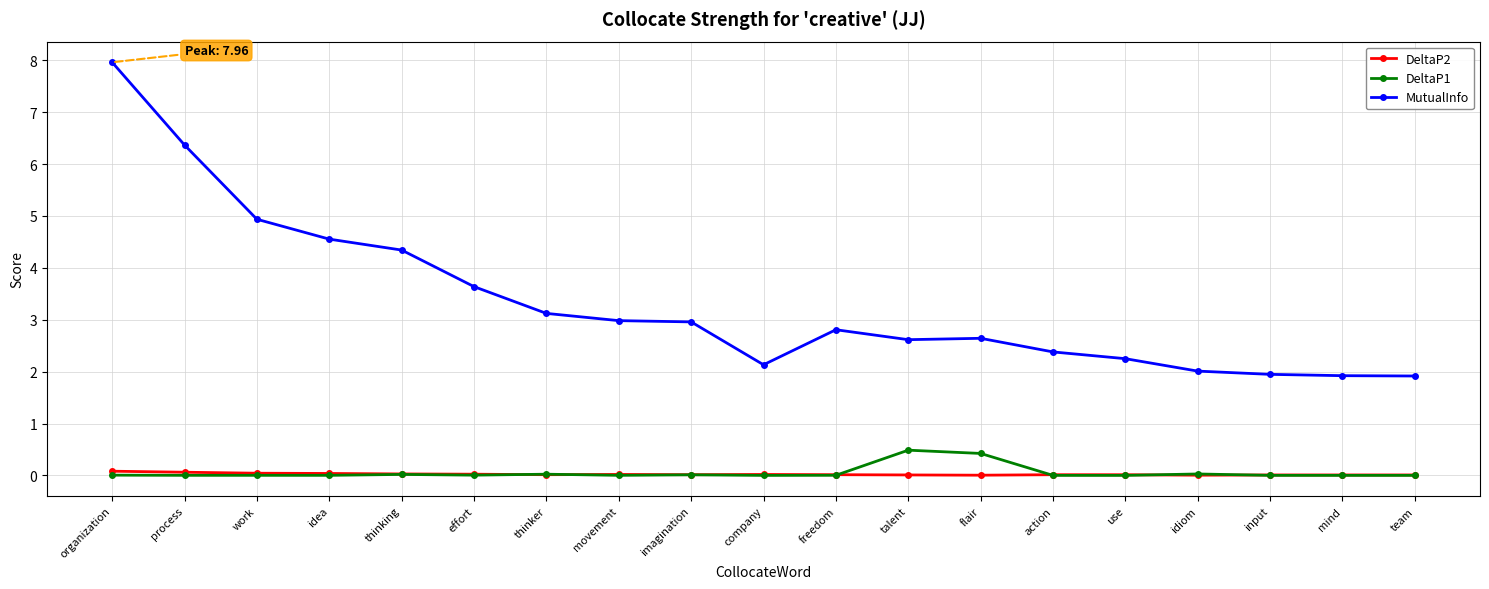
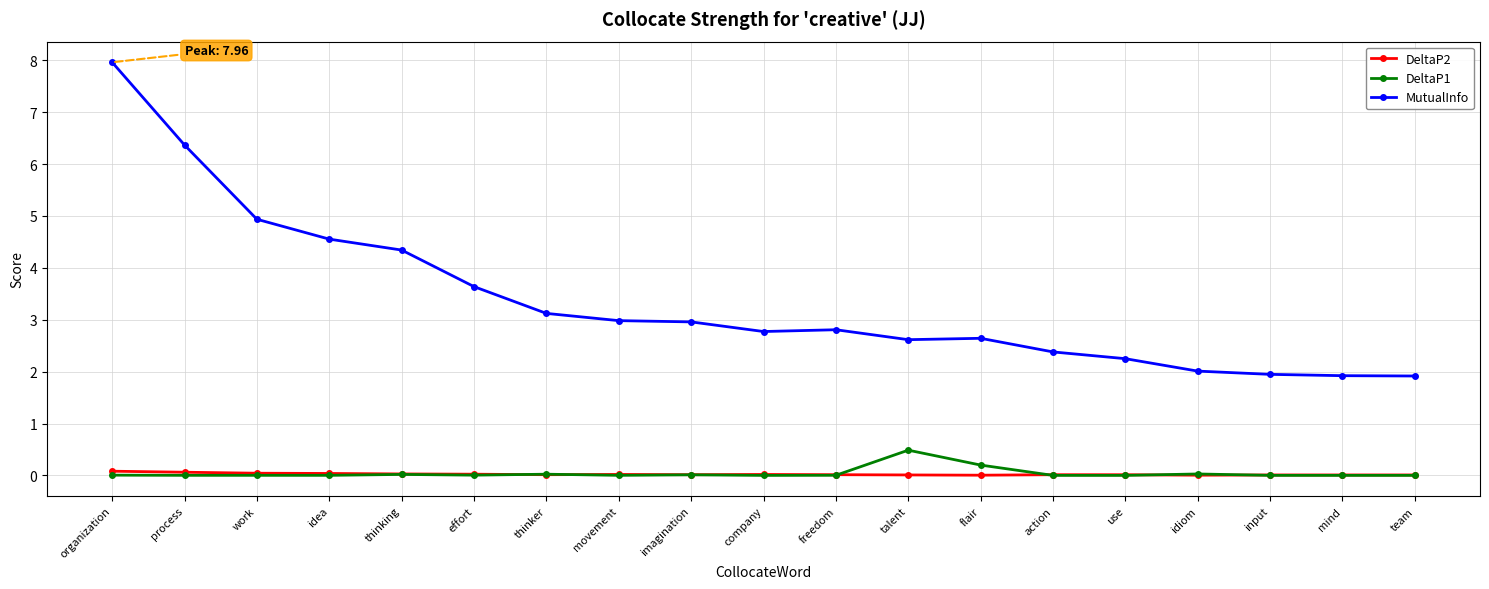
  {
    "DeltaP2": {
      "organization": 0.1,
      "process": 0.1,
      "talent": 0.0,
      "flair": 0.0
    },
    "DeltaP1": {
      "organization": 0.0,
      "process": 0.0,
      "talent": 0.5,
-     "flair": 0.4
+     "flair": 0.2
    },
    "MutualInfo": {
      "process": 6.4,
      "work": 4.9,
      "idea": 4.6,
      "thinking": 4.3,
      "effort": 3.6,
      "thinker": 3.1,
      "movement": 3.0,
      "imagination": 3.0,
-     "company": 2.1,
+     "company": 2.8,
      "freedom": 2.8,
      "talent": 2.6,
      "flair": 2.6,
      "action": 2.4,
      "use": 2.2,
      "idiom": 2.0,
      "input": 1.9,
      "mind": 1.9,
      "team": 1.9
    }
  }
